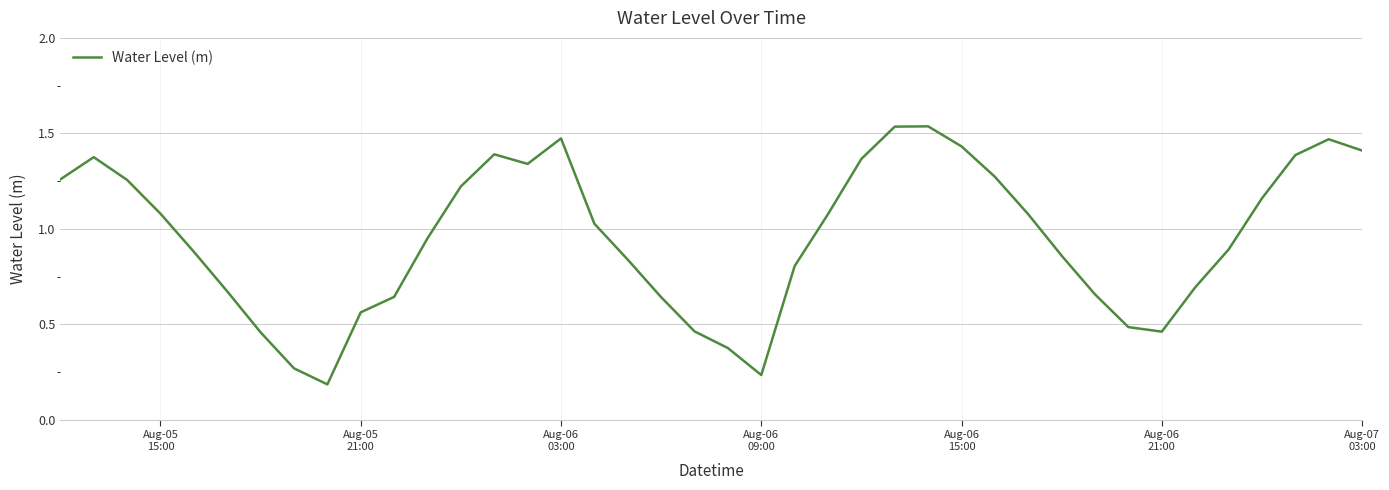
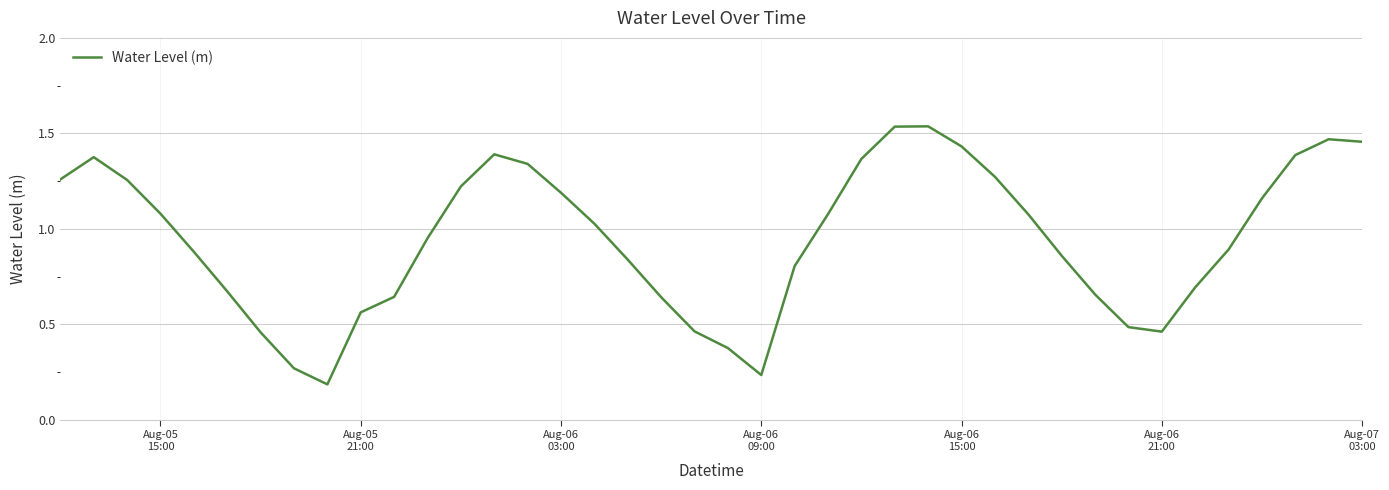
  {
    "Aug-05 15:00": 1.08,
    "Aug-05 21:00": 0.56,
-   "Aug-06 03:00": 1.47,
+   "Aug-06 03:00": 1.19,
    "Aug-06 09:00": 0.23,
    "Aug-06 15:00": 1.43,
    "Aug-06 21:00": 0.46,
-   "Aug-07 03:00": 1.41
+   "Aug-07 03:00": 1.46
  }
